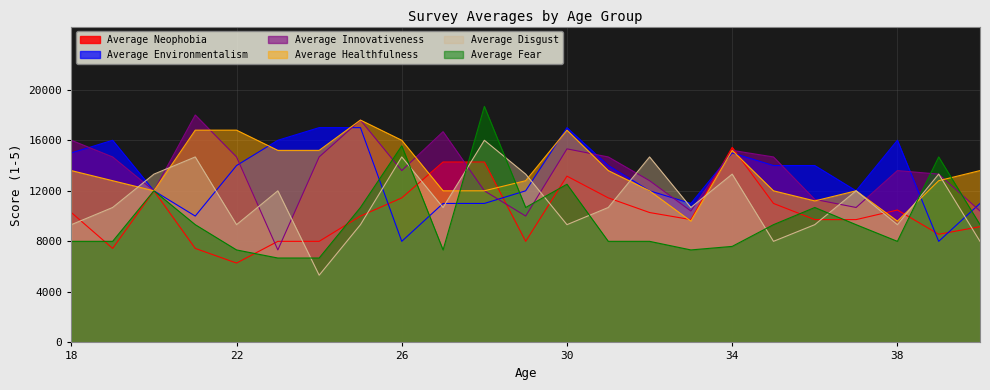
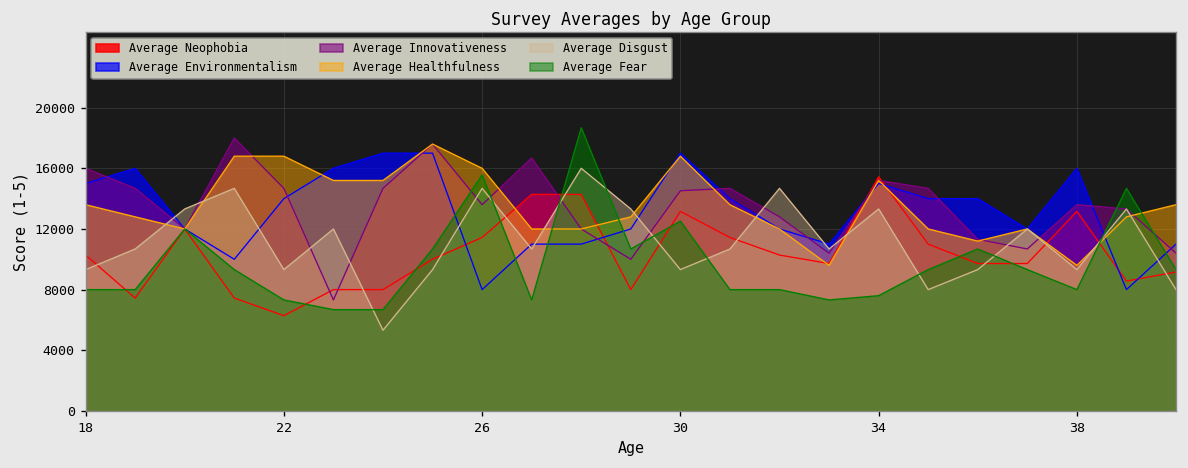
  {
    "Average Neophobia": {
      "26": 11400,
      "30": 13200,
      "34": 15400,
-     "38": 10500
+     "38": 13200
    },
    "Average Environmentalism": {
      "26": 8000,
      "30": 17000,
      "38": 16000
    },
    "Average Innovativeness": {
      "26": 13600,
-     "30": 15300,
+     "30": 14500,
      "38": 13600
    },
    "Average Healthfulness": {
      "26": 16000,
      "30": 16800,
      "38": 9600
    },
    "Average Disgust": {
      "26": 14700,
      "30": 9300,
      "34": 13300,
      "38": 9300
    },
    "Average Fear": {
      "26": 15600,
      "30": 12500,
      "34": 7600,
      "38": 8000
    }
  }
